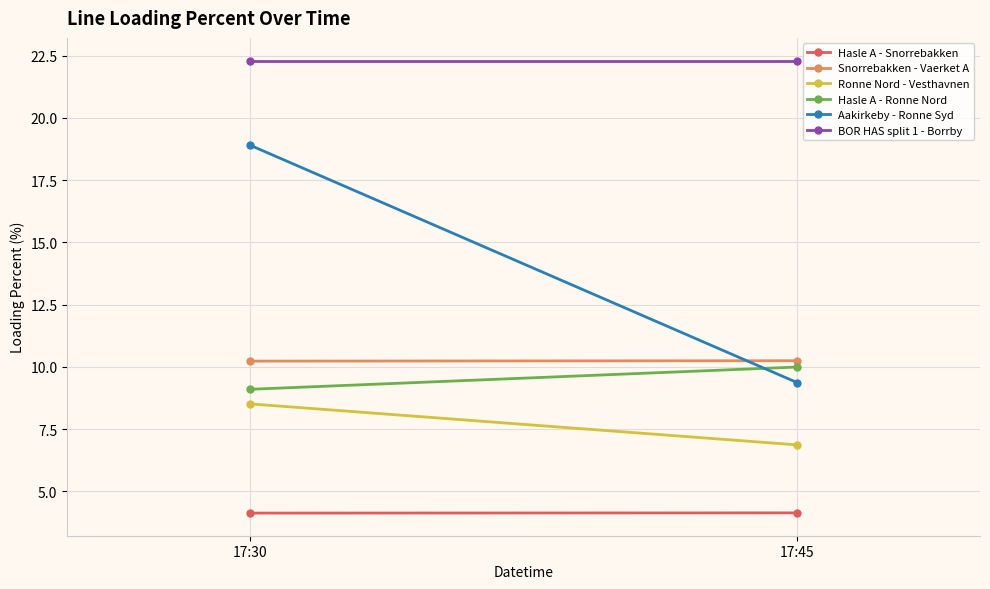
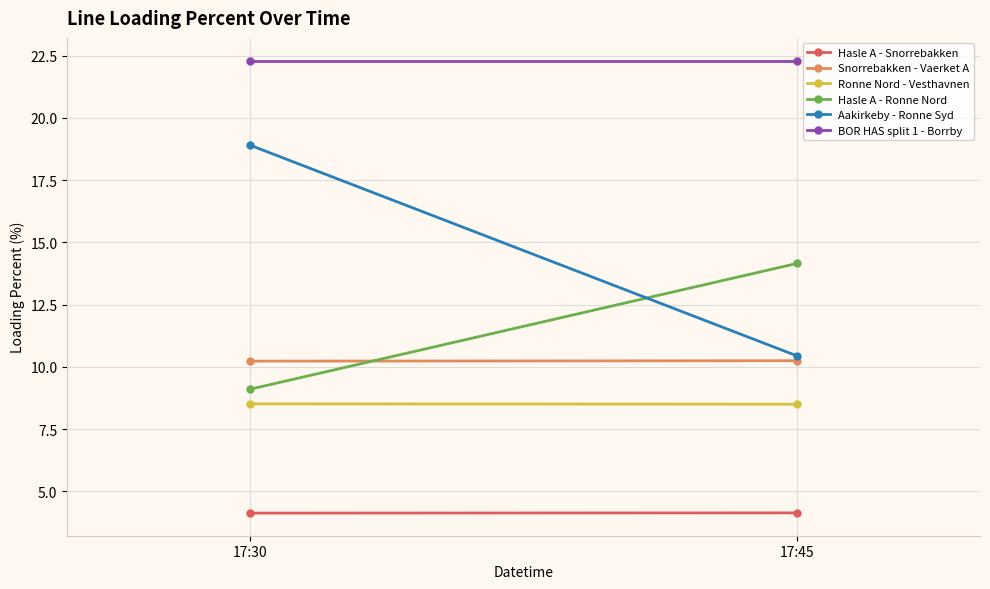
  {
    "Ronne Nord - Vesthavnen": {
      "17:30": 8.5,
-     "17:45": 6.9
+     "17:45": 8.5
    },
    "Hasle A - Ronne Nord": {
      "17:30": 9.1,
-     "17:45": 10.0
+     "17:45": 14.2
    },
    "Aakirkeby - Ronne Syd": {
      "17:30": 18.9,
-     "17:45": 9.4
+     "17:45": 10.4
    },
    "BOR HAS split 1 - Borrby": {
      "17:30": 22.3,
      "17:45": 22.3
    }
  }
